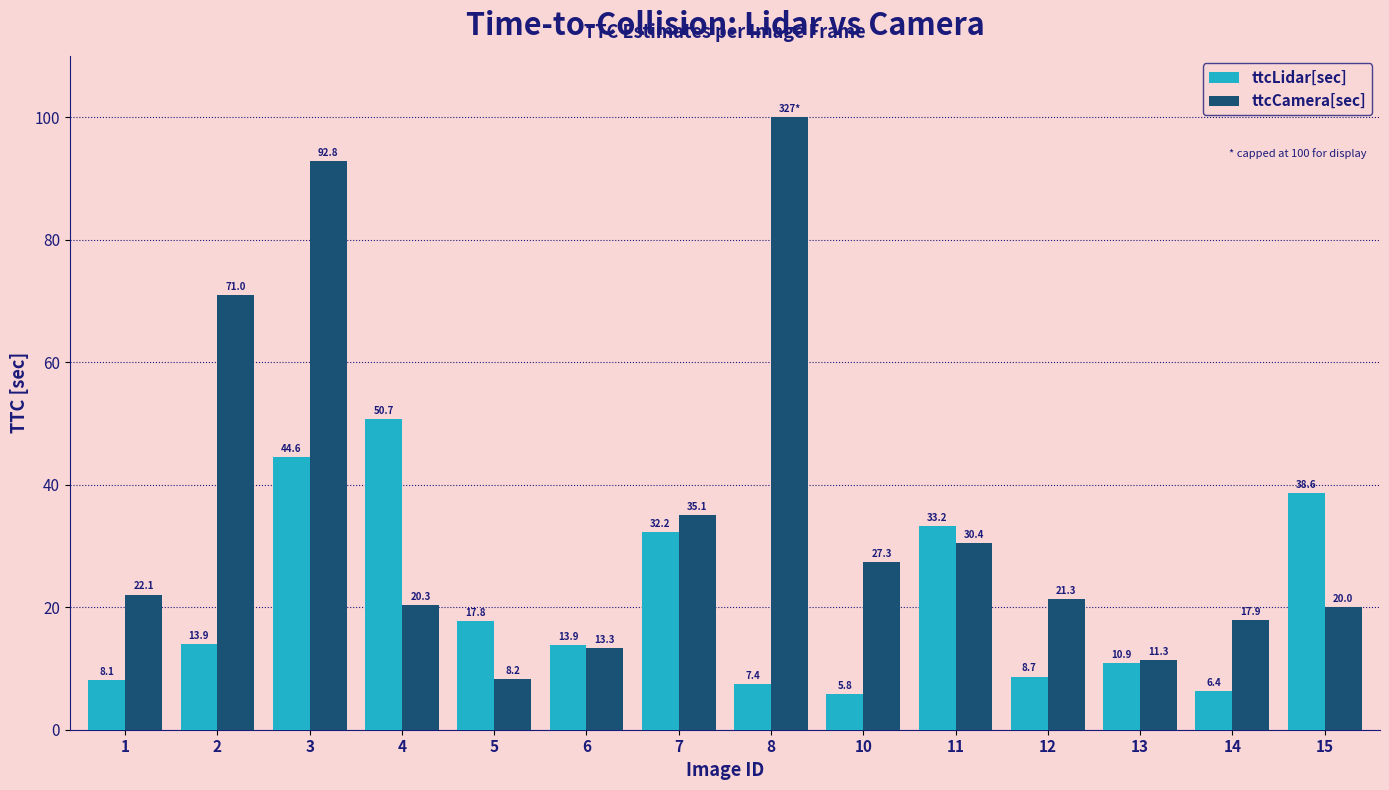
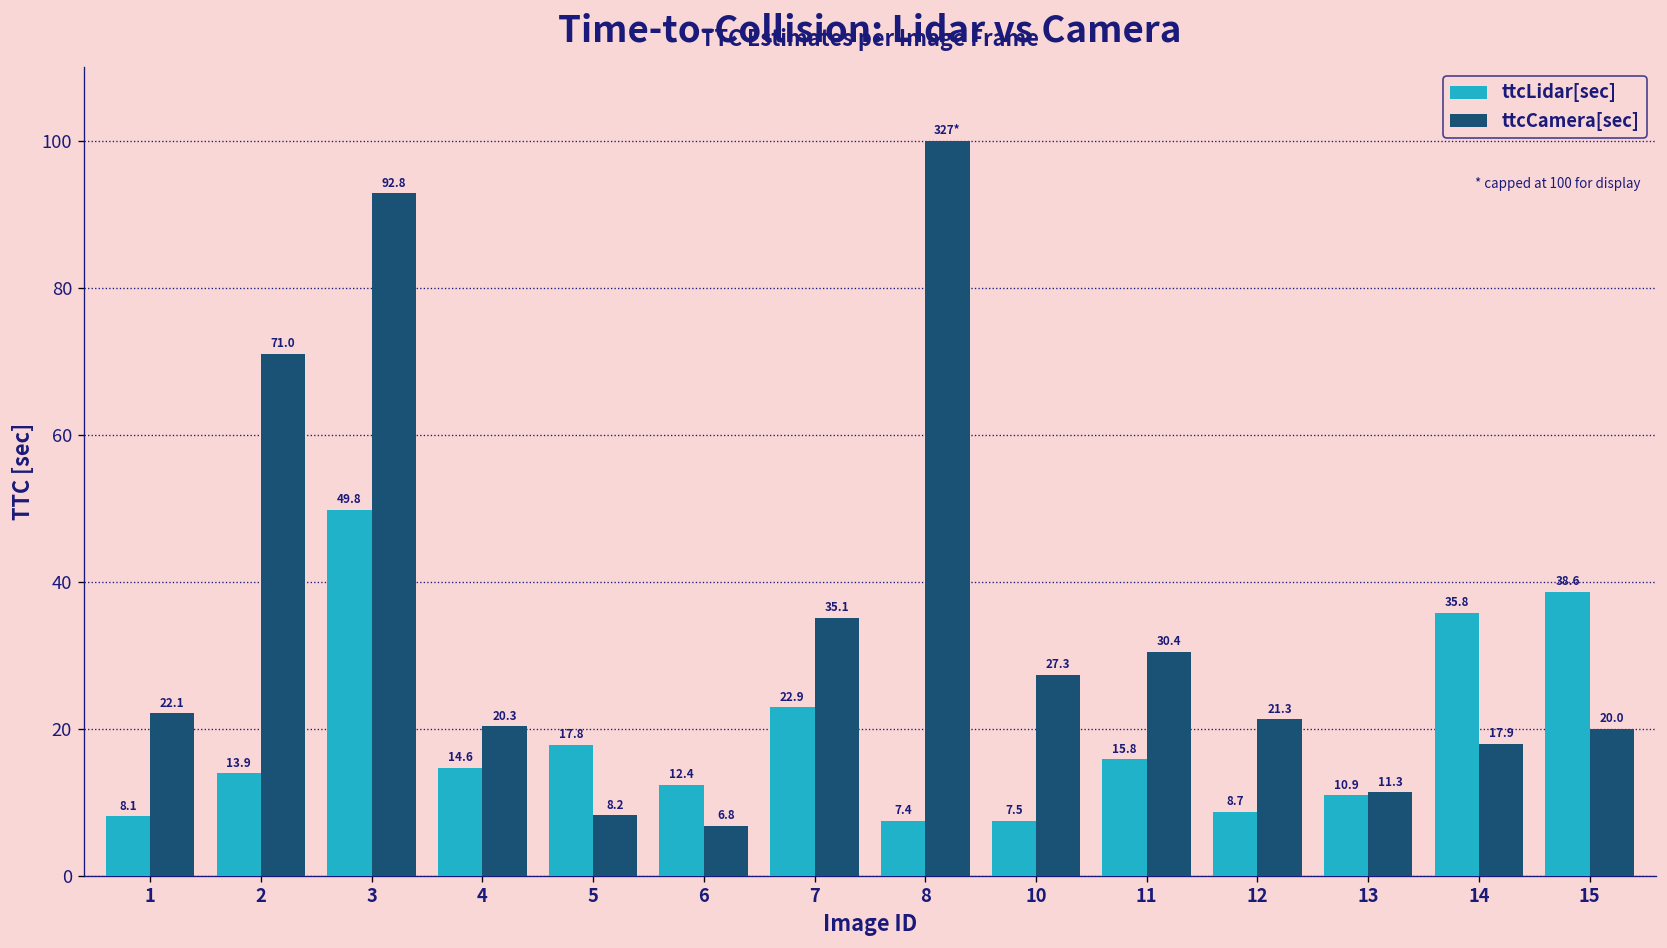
  {
    "ttcLidar[sec]": {
      "1": 8.1,
      "2": 13.9,
-     "3": 44.6,
-     "4": 50.7,
+     "3": 49.8,
+     "4": 14.6,
      "5": 17.8,
-     "6": 13.9,
-     "7": 32.2,
+     "6": 12.4,
+     "7": 22.9,
      "8": 7.4,
-     "10": 5.8,
-     "11": 33.2,
+     "10": 7.5,
+     "11": 15.8,
      "12": 8.7,
      "13": 10.9,
-     "14": 6.4,
+     "14": 35.8,
      "15": 38.6
    },
    "ttcCamera[sec]": {
      "1": 22.1,
      "2": 71.0,
      "3": 92.8,
      "4": 20.3,
      "5": 8.2,
-     "6": 13.3,
+     "6": 6.8,
      "7": 35.1,
      "10": 27.3,
      "11": 30.4,
      "12": 21.3,
      "13": 11.3,
      "14": 17.9,
      "15": 20.0
    }
  }
